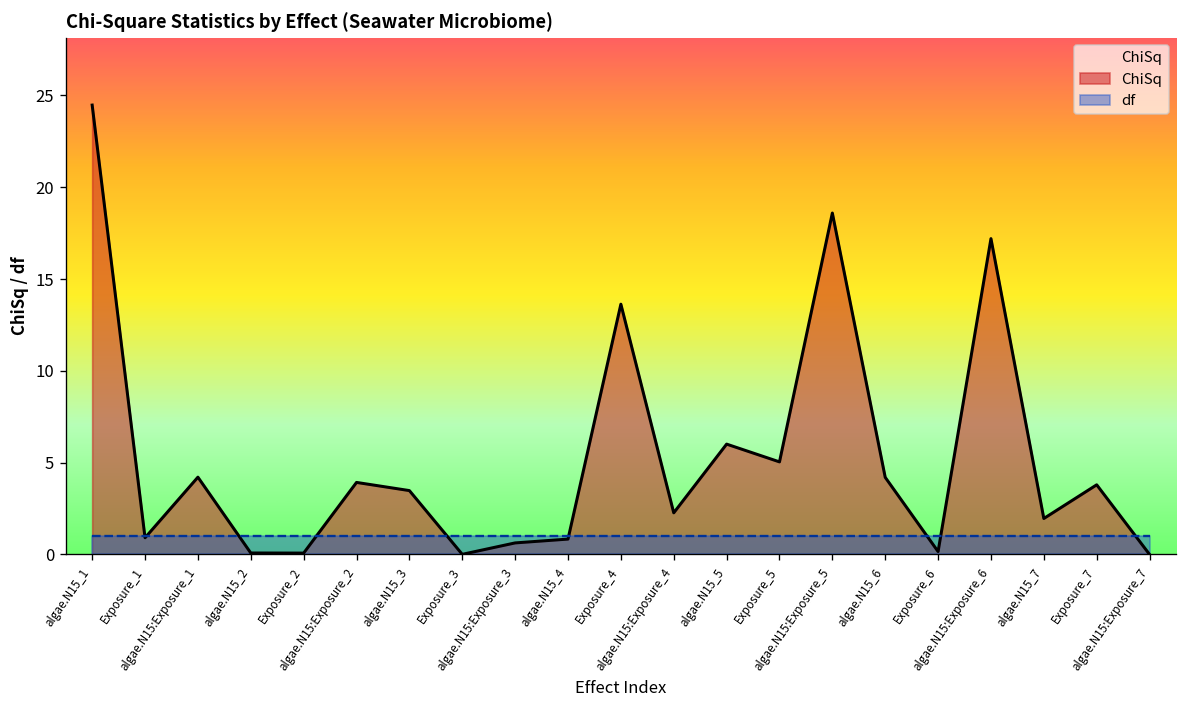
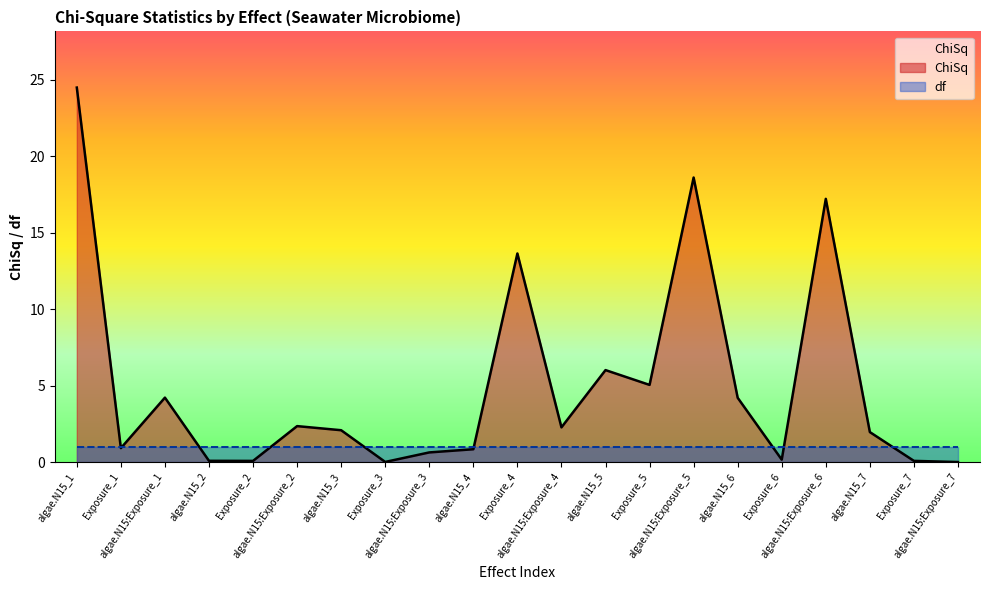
  {
    "ChiSq": {
      "algae.N15_1": 24.5,
      "algae.N15:Exposure_1": 4.2,
      "algae.N15_2": 0.1,
      "Exposure_2": 0.1,
-     "algae.N15:Exposure_2": 3.9,
-     "algae.N15_3": 3.5,
+     "algae.N15:Exposure_2": 2.3,
+     "algae.N15_3": 2.1,
      "Exposure_3": 0.0,
      "algae.N15:Exposure_3": 0.6,
      "Exposure_4": 13.6,
      "algae.N15:Exposure_4": 2.3,
      "algae.N15_5": 6.0,
      "Exposure_5": 5.0,
      "algae.N15:Exposure_5": 18.6,
      "algae.N15_6": 4.2,
      "Exposure_6": 0.2,
      "algae.N15:Exposure_6": 17.2,
      "algae.N15_7": 2.0,
-     "Exposure_7": 3.8,
+     "Exposure_7": 0.1,
      "algae.N15:Exposure_7": 0.0
    },
    "df": {
      "algae.N15_1": 1.0,
      "algae.N15:Exposure_1": 1.0,
      "algae.N15_2": 1.0,
      "Exposure_2": 1.0,
      "algae.N15:Exposure_2": 1.0,
      "algae.N15_3": 1.0,
      "Exposure_3": 1.0,
      "algae.N15:Exposure_3": 1.0,
      "Exposure_4": 1.0,
      "algae.N15:Exposure_4": 1.0,
      "algae.N15_5": 1.0,
      "Exposure_5": 1.0,
      "algae.N15:Exposure_5": 1.0,
      "algae.N15_6": 1.0,
      "Exposure_6": 1.0,
      "algae.N15:Exposure_6": 1.0,
      "algae.N15_7": 1.0,
      "Exposure_7": 1.0,
      "algae.N15:Exposure_7": 1.0
    }
  }
